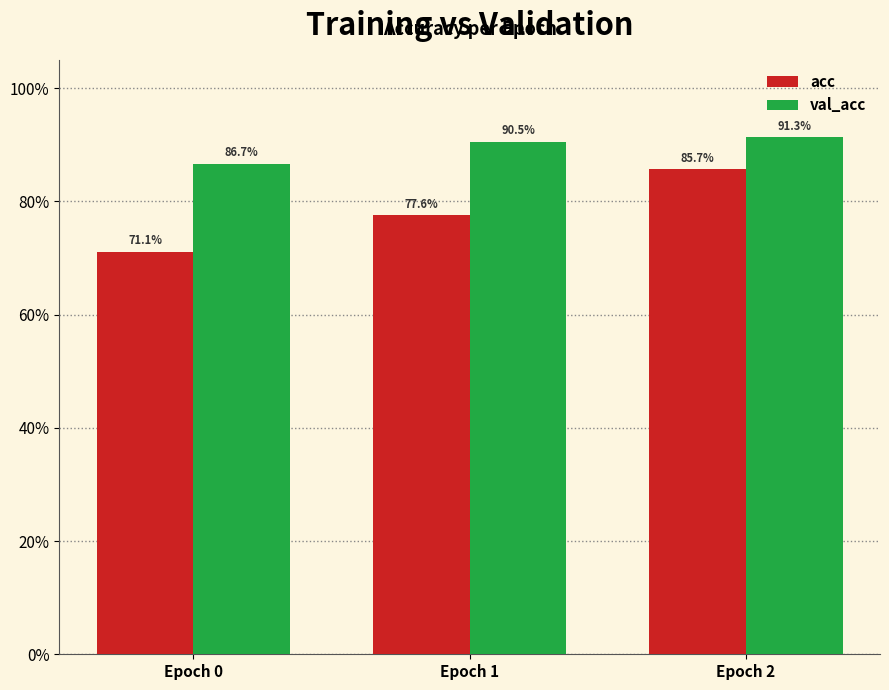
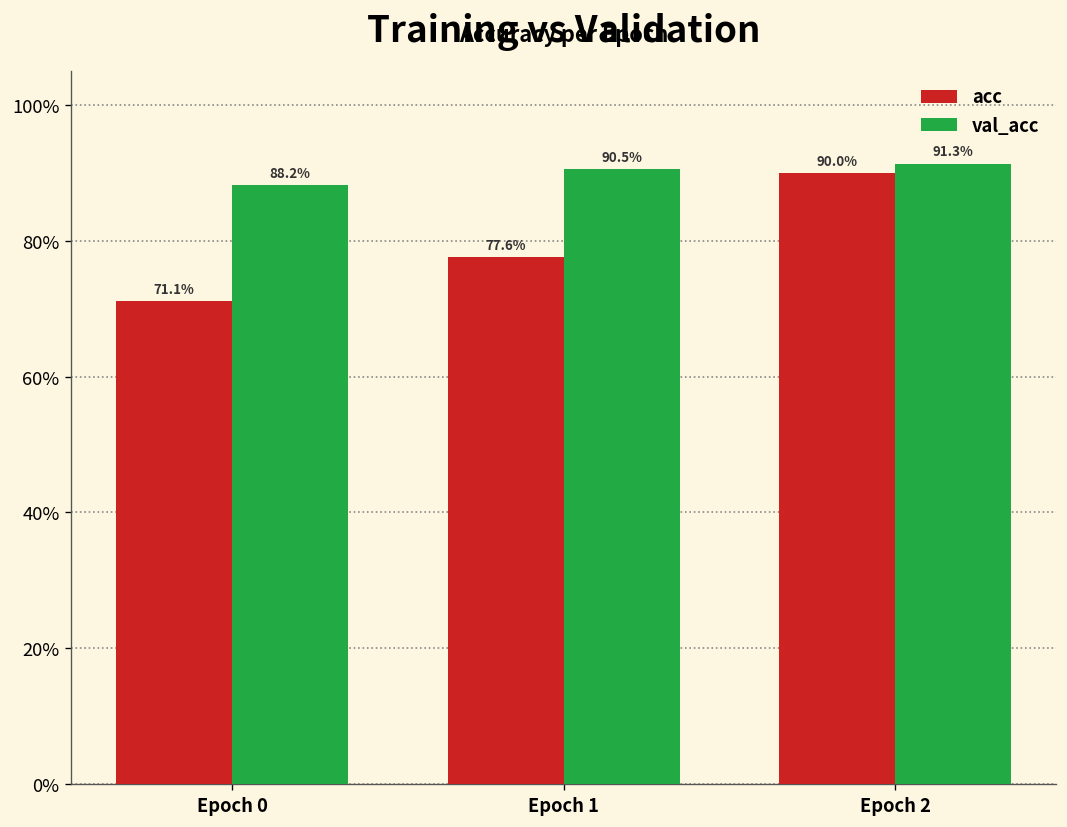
  {
    "acc": {
      "Epoch 0": "71.1%",
      "Epoch 1": "77.6%",
-     "Epoch 2": "85.7%"
+     "Epoch 2": "90.0%"
    },
    "val_acc": {
-     "Epoch 0": "86.7%",
+     "Epoch 0": "88.2%",
      "Epoch 1": "90.5%",
      "Epoch 2": "91.3%"
    }
  }
